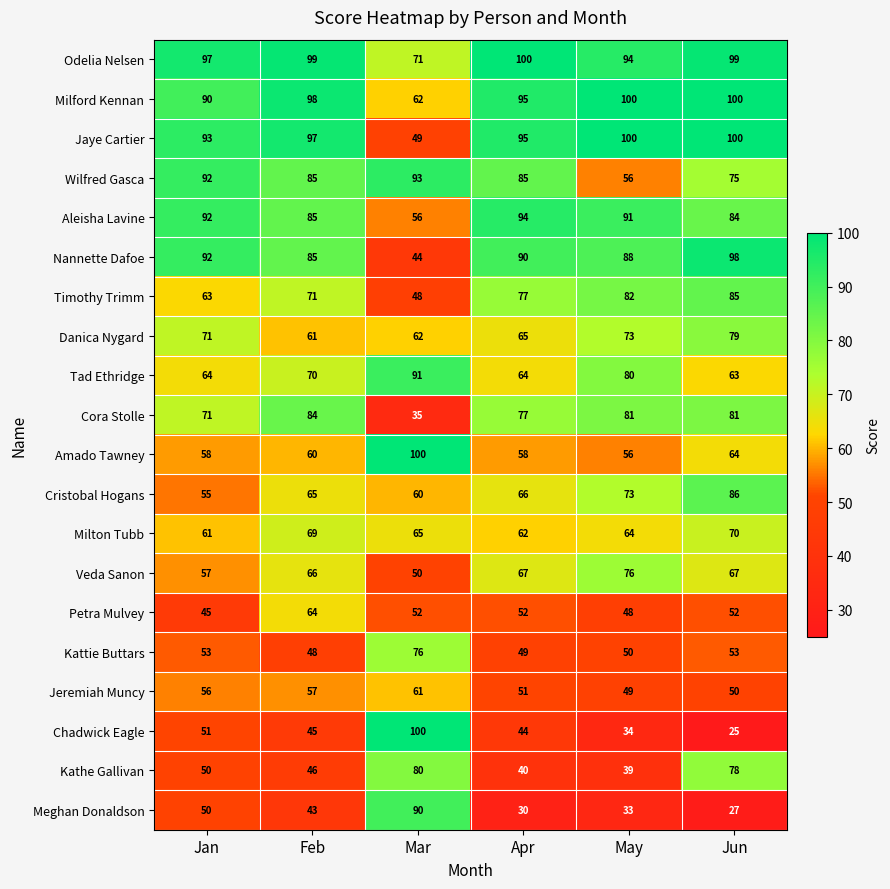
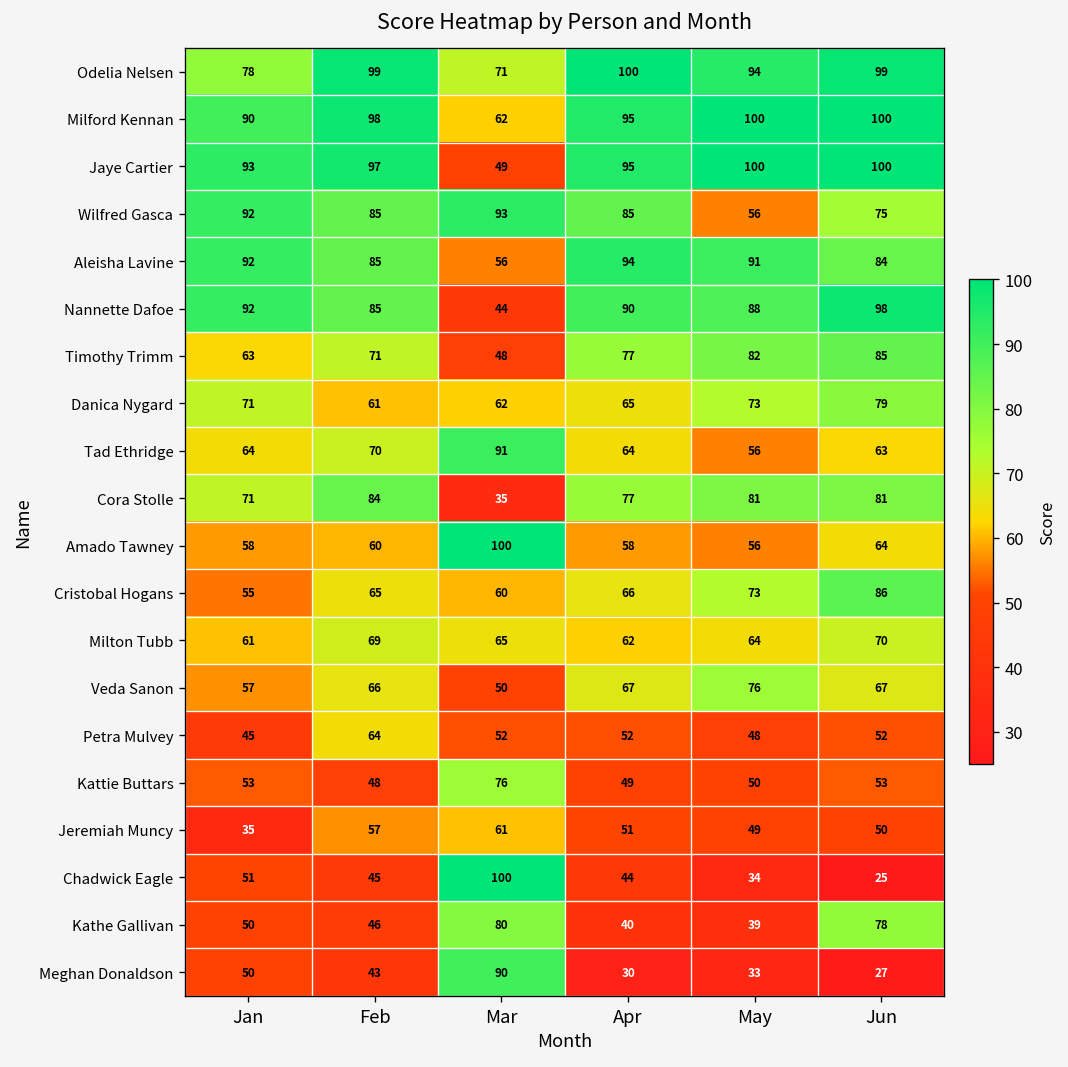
  {
    "Odelia Nelsen": {
-     "Jan": 97,
+     "Jan": 78,
      "Feb": 99,
      "Mar": 71,
      "Apr": 100,
      "May": 94,
      "Jun": 99
    },
    "Milford Kennan": {
      "Jan": 90,
      "Feb": 98,
      "Mar": 62,
      "Apr": 95,
      "May": 100,
      "Jun": 100
    },
    "Jaye Cartier": {
      "Jan": 93,
      "Feb": 97,
      "Mar": 49,
      "Apr": 95,
      "May": 100,
      "Jun": 100
    },
    "Wilfred Gasca": {
      "Jan": 92,
      "Feb": 85,
      "Mar": 93,
      "Apr": 85,
      "May": 56,
      "Jun": 75
    },
    "Aleisha Lavine": {
      "Jan": 92,
      "Feb": 85,
      "Mar": 56,
      "Apr": 94,
      "May": 91,
      "Jun": 84
    },
    "Nannette Dafoe": {
      "Jan": 92,
      "Feb": 85,
      "Mar": 44,
      "Apr": 90,
      "May": 88,
      "Jun": 98
    },
    "Timothy Trimm": {
      "Jan": 63,
      "Feb": 71,
      "Mar": 48,
      "Apr": 77,
      "May": 82,
      "Jun": 85
    },
    "Danica Nygard": {
      "Jan": 71,
      "Feb": 61,
      "Mar": 62,
      "Apr": 65,
      "May": 73,
      "Jun": 79
    },
    "Tad Ethridge": {
      "Jan": 64,
      "Feb": 70,
      "Mar": 91,
      "Apr": 64,
-     "May": 80,
+     "May": 56,
      "Jun": 63
    },
    "Cora Stolle": {
      "Jan": 71,
      "Feb": 84,
      "Mar": 35,
      "Apr": 77,
      "May": 81,
      "Jun": 81
    },
    "Amado Tawney": {
      "Jan": 58,
      "Feb": 60,
      "Mar": 100,
      "Apr": 58,
      "May": 56,
      "Jun": 64
    },
    "Cristobal Hogans": {
      "Jan": 55,
      "Feb": 65,
      "Mar": 60,
      "Apr": 66,
      "May": 73,
      "Jun": 86
    },
    "Milton Tubb": {
      "Jan": 61,
      "Feb": 69,
      "Mar": 65,
      "Apr": 62,
      "May": 64,
      "Jun": 70
    },
    "Veda Sanon": {
      "Jan": 57,
      "Feb": 66,
      "Mar": 50,
      "Apr": 67,
      "May": 76,
      "Jun": 67
    },
    "Petra Mulvey": {
      "Jan": 45,
      "Feb": 64,
      "Mar": 52,
      "Apr": 52,
      "May": 48,
      "Jun": 52
    },
    "Kattie Buttars": {
      "Jan": 53,
      "Feb": 48,
      "Mar": 76,
      "Apr": 49,
      "May": 50,
      "Jun": 53
    },
    "Jeremiah Muncy": {
-     "Jan": 56,
+     "Jan": 35,
      "Feb": 57,
      "Mar": 61,
      "Apr": 51,
      "May": 49,
      "Jun": 50
    },
    "Chadwick Eagle": {
      "Jan": 51,
      "Feb": 45,
      "Mar": 100,
      "Apr": 44,
      "May": 34,
      "Jun": 25
    },
    "Kathe Gallivan": {
      "Jan": 50,
      "Feb": 46,
      "Mar": 80,
      "Apr": 40,
      "May": 39,
      "Jun": 78
    },
    "Meghan Donaldson": {
      "Jan": 50,
      "Feb": 43,
      "Mar": 90,
      "Apr": 30,
      "May": 33,
      "Jun": 27
    }
  }
